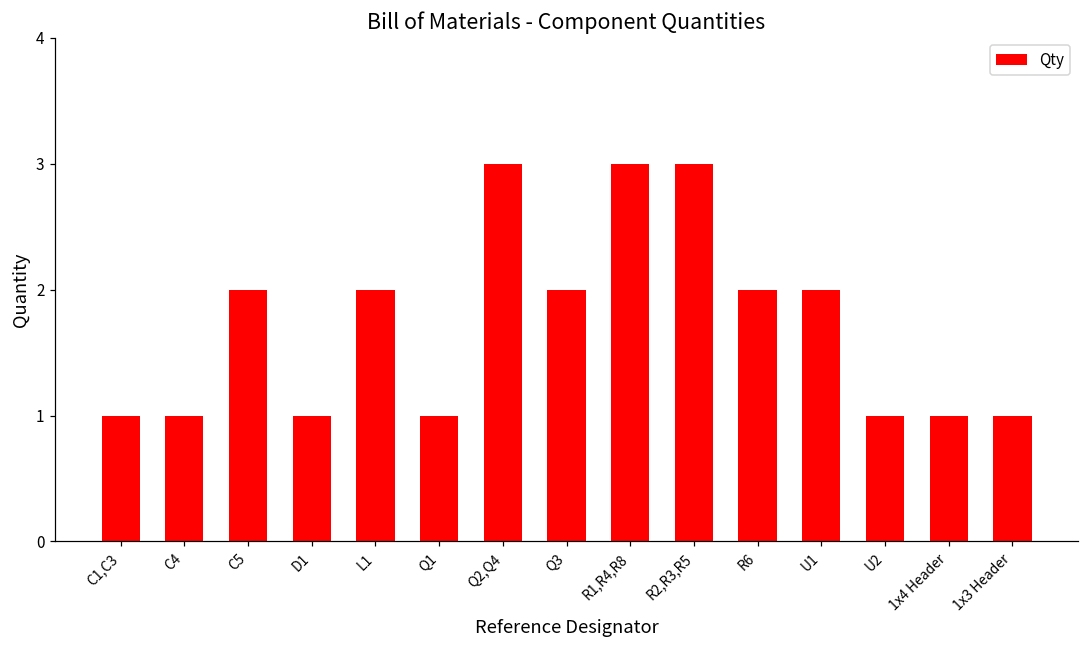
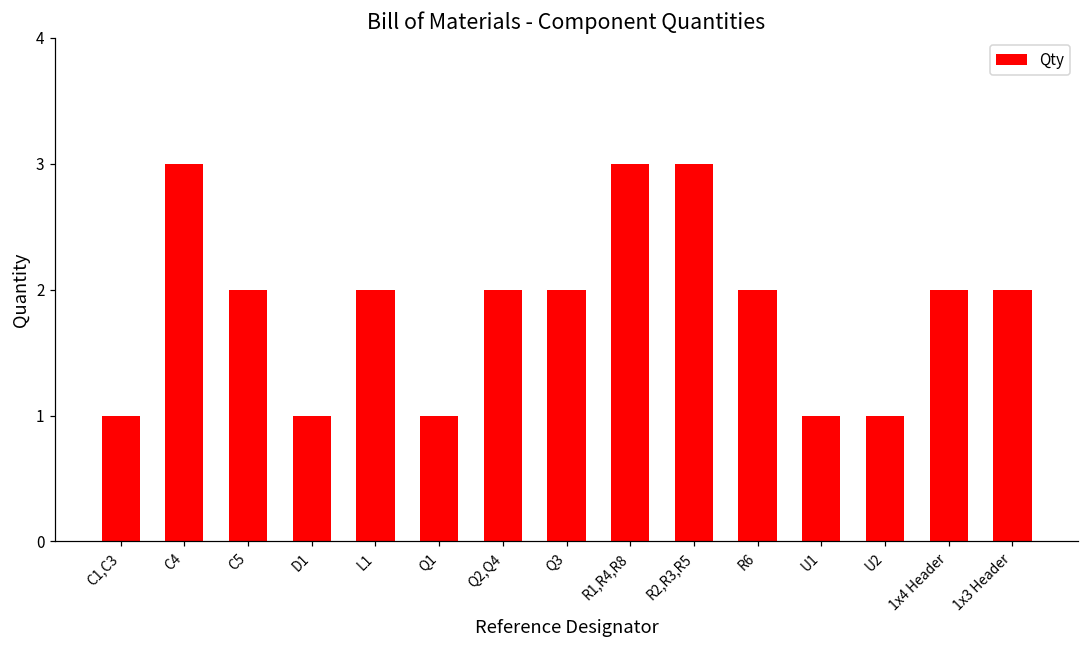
  {
    "C1,C3": 1,
-   "C4": 1,
+   "C4": 3,
    "C5": 2,
    "D1": 1,
    "L1": 2,
    "Q1": 1,
-   "Q2,Q4": 3,
+   "Q2,Q4": 2,
    "Q3": 2,
    "R1,R4,R8": 3,
    "R2,R3,R5": 3,
    "R6": 2,
-   "U1": 2,
+   "U1": 1,
    "U2": 1,
-   "1x4 Header": 1,
-   "1x3 Header": 1
+   "1x4 Header": 2,
+   "1x3 Header": 2
  }
